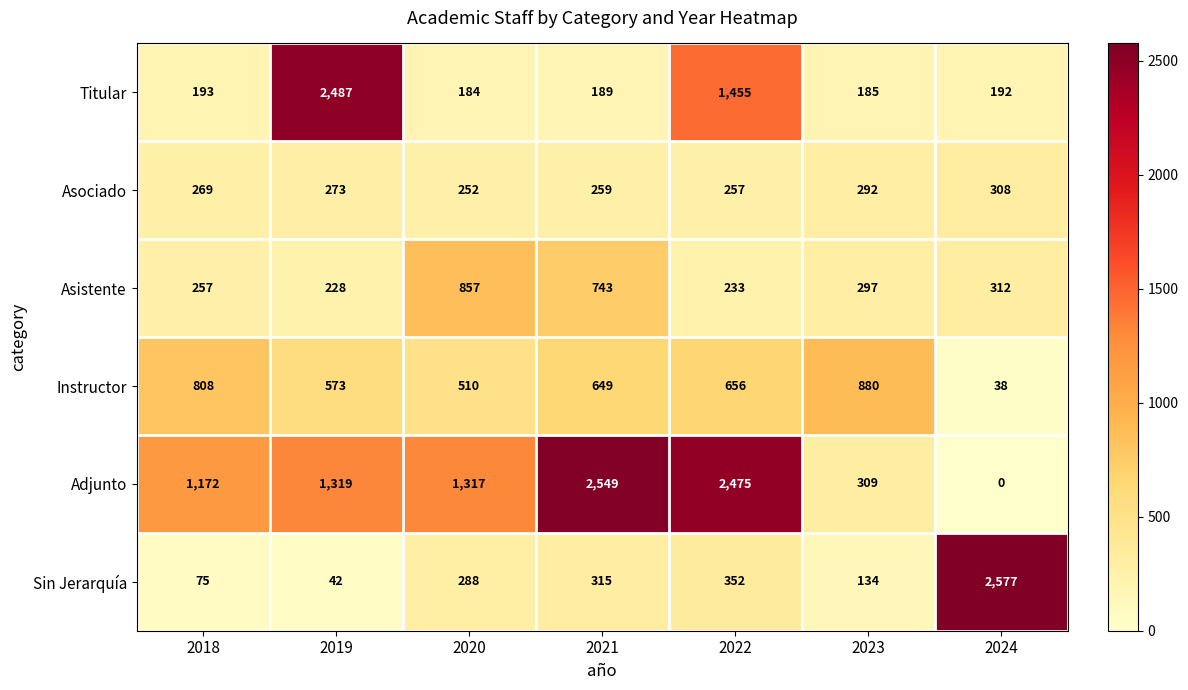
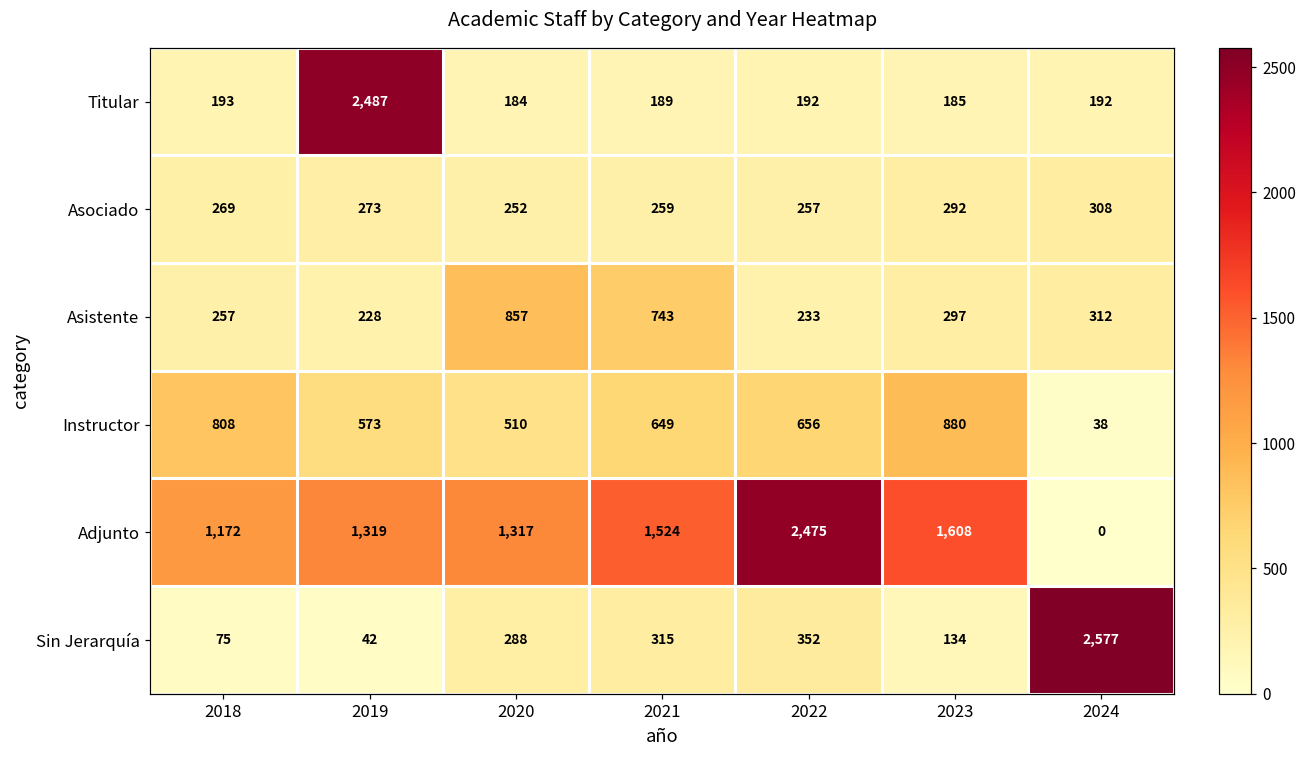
  {
    "Titular": {
      "2018": "193",
      "2019": "2,487",
      "2020": "184",
      "2021": "189",
-     "2022": "1,455",
+     "2022": "192",
      "2023": "185",
      "2024": "192"
    },
    "Asociado": {
      "2018": "269",
      "2019": "273",
      "2020": "252",
      "2021": "259",
      "2022": "257",
      "2023": "292",
      "2024": "308"
    },
    "Asistente": {
      "2018": "257",
      "2019": "228",
      "2020": "857",
      "2021": "743",
      "2022": "233",
      "2023": "297",
      "2024": "312"
    },
    "Instructor": {
      "2018": "808",
      "2019": "573",
      "2020": "510",
      "2021": "649",
      "2022": "656",
      "2023": "880",
      "2024": "38"
    },
    "Adjunto": {
      "2018": "1,172",
      "2019": "1,319",
      "2020": "1,317",
-     "2021": "2,549",
+     "2021": "1,524",
      "2022": "2,475",
-     "2023": "309",
+     "2023": "1,608",
      "2024": "0"
    },
    "Sin Jerarquía": {
      "2018": "75",
      "2019": "42",
      "2020": "288",
      "2021": "315",
      "2022": "352",
      "2023": "134",
      "2024": "2,577"
    }
  }
